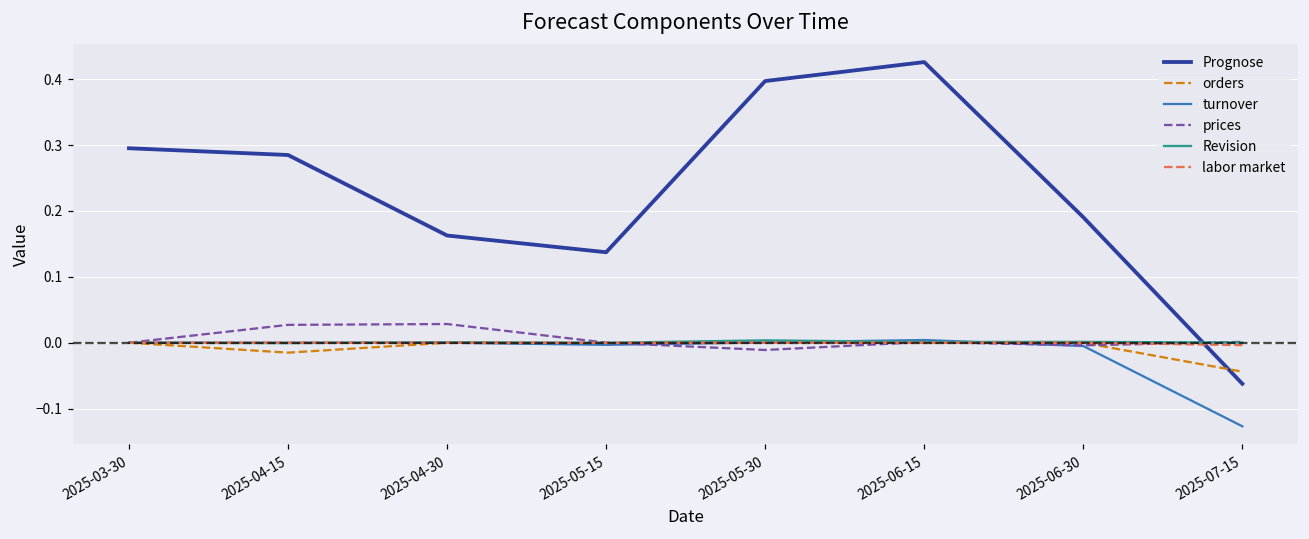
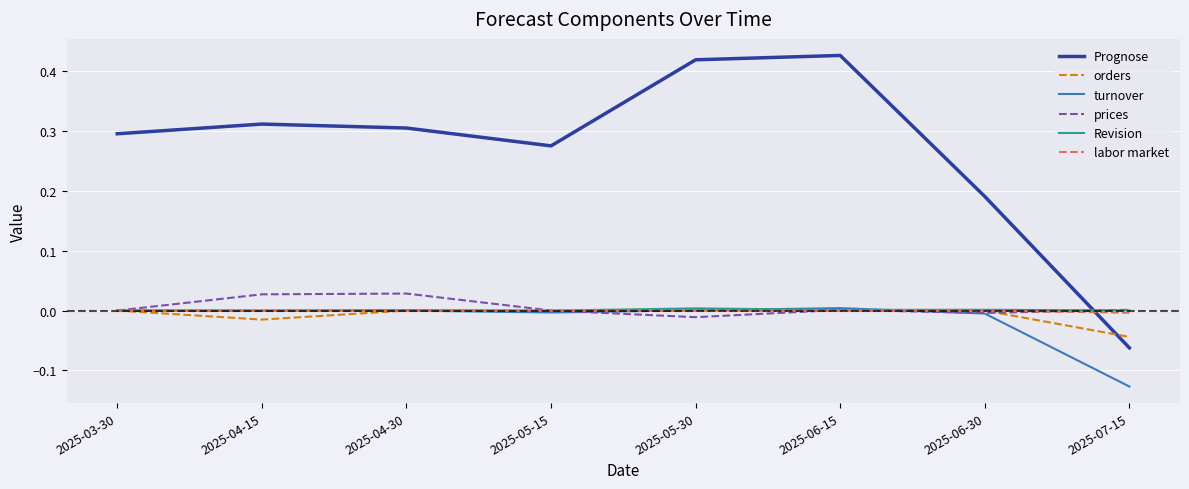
  {
    "Prognose": {
      "2025-03-30": 0.30,
-     "2025-04-15": 0.28,
-     "2025-04-30": 0.16,
-     "2025-05-15": 0.14,
-     "2025-05-30": 0.40,
+     "2025-04-15": 0.31,
+     "2025-04-30": 0.30,
+     "2025-05-15": 0.27,
+     "2025-05-30": 0.42,
      "2025-06-15": 0.43,
      "2025-06-30": 0.19,
      "2025-07-15": -0.06
    },
    "orders": {
      "2025-04-15": -0.02,
      "2025-07-15": -0.04
    },
    "turnover": {
      "2025-07-15": -0.13
    },
    "prices": {
      "2025-04-15": 0.03,
      "2025-04-30": 0.03,
      "2025-05-30": -0.01
    }
  }
